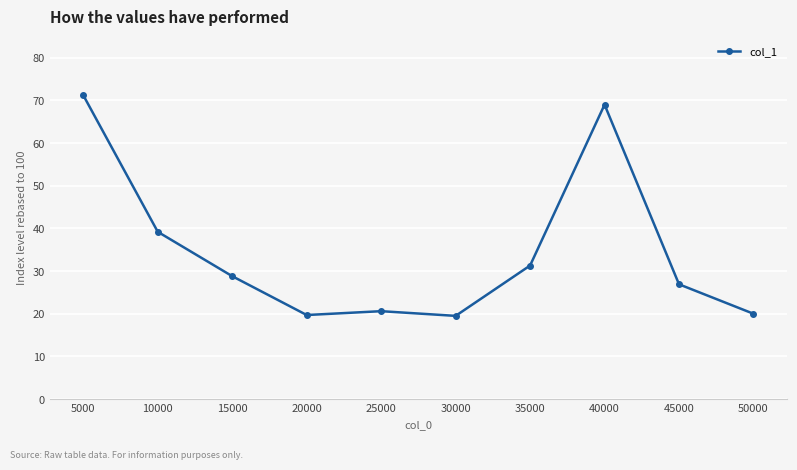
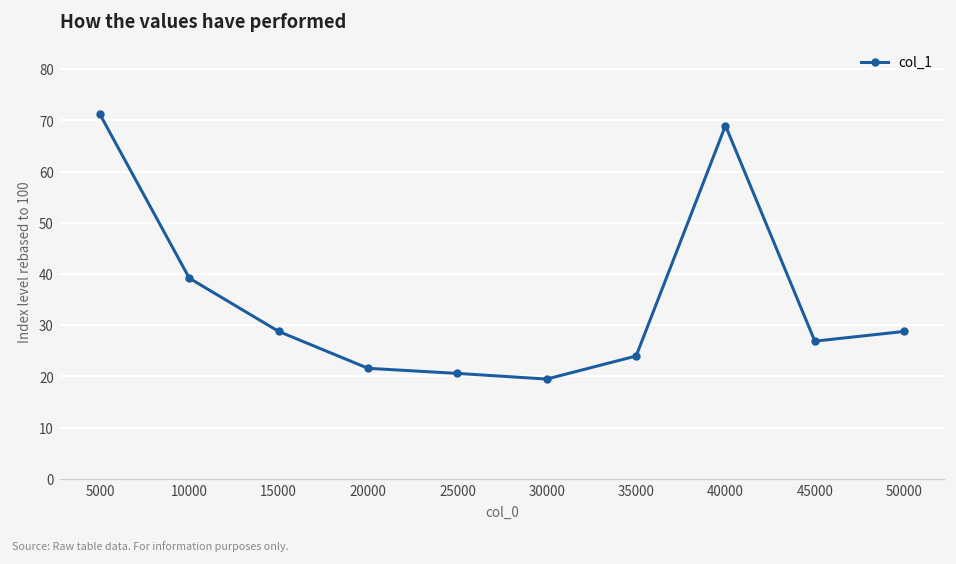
  {
    "5000": 71,
    "10000": 39,
    "15000": 29,
-   "20000": 20,
+   "20000": 22,
    "25000": 21,
    "30000": 20,
-   "35000": 31,
+   "35000": 24,
    "40000": 69,
    "45000": 27,
-   "50000": 20
+   "50000": 29
  }
